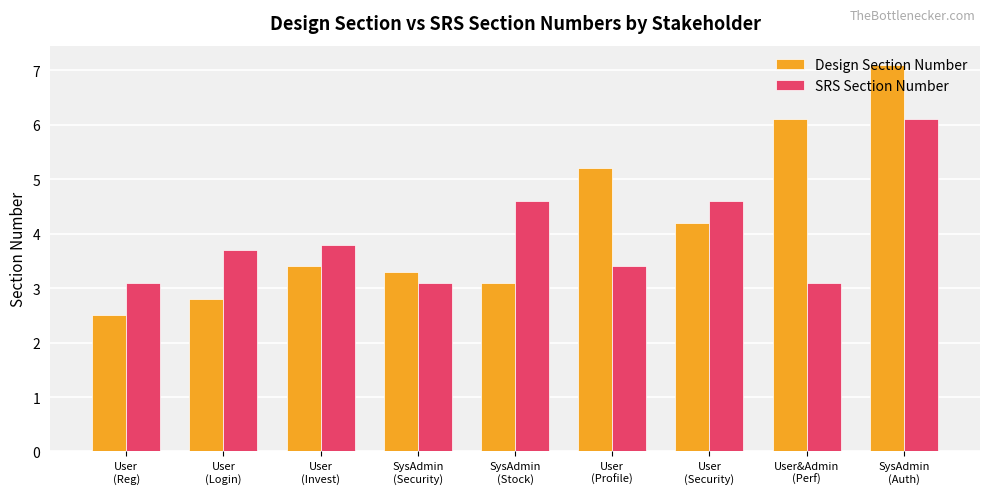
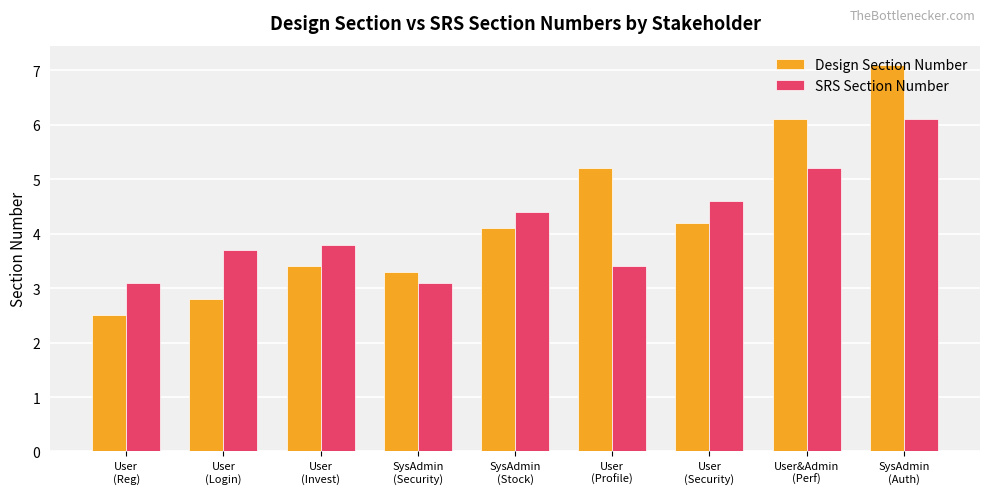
  {
    "Design Section Number": {
      "User (Reg)": 2.5,
      "User (Login)": 2.8,
      "User (Invest)": 3.4,
      "SysAdmin (Security)": 3.3,
-     "SysAdmin (Stock)": 3.1,
+     "SysAdmin (Stock)": 4.1,
      "User (Profile)": 5.2,
      "User (Security)": 4.2,
      "User&Admin (Perf)": 6.1,
      "SysAdmin (Auth)": 7.1
    },
    "SRS Section Number": {
      "User (Reg)": 3.1,
      "User (Login)": 3.7,
      "User (Invest)": 3.8,
      "SysAdmin (Security)": 3.1,
-     "SysAdmin (Stock)": 4.6,
+     "SysAdmin (Stock)": 4.4,
      "User (Profile)": 3.4,
      "User (Security)": 4.6,
-     "User&Admin (Perf)": 3.1,
+     "User&Admin (Perf)": 5.2,
      "SysAdmin (Auth)": 6.1
    }
  }
